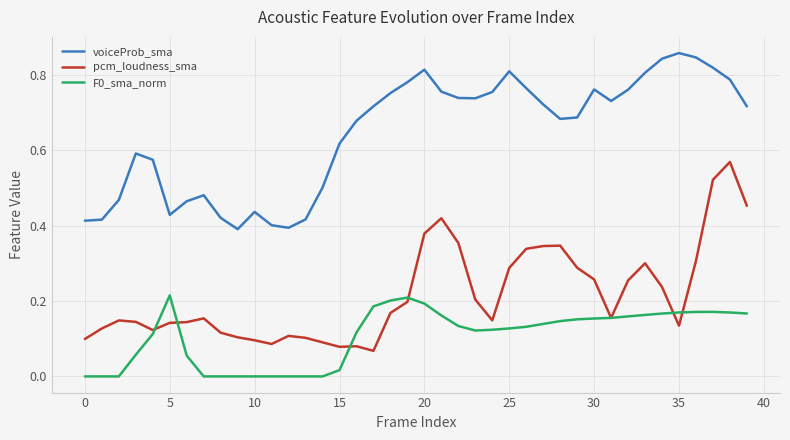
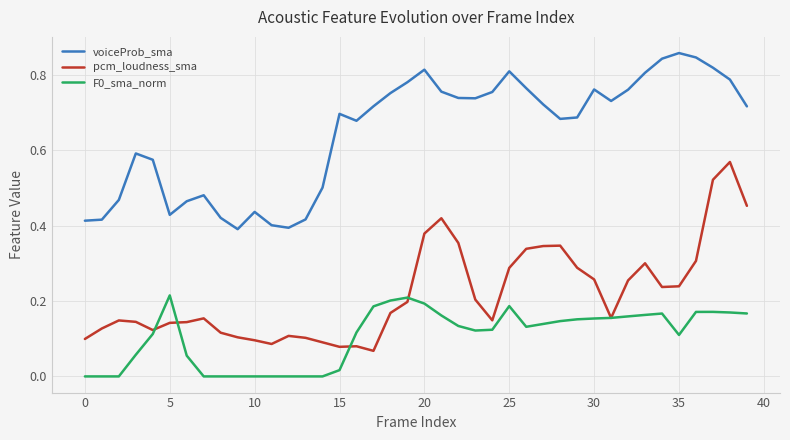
  {
    "voiceProb_sma": {
      "0": 0.41,
      "5": 0.43,
      "10": 0.44,
-     "15": 0.62,
+     "15": 0.70,
      "20": 0.81,
      "25": 0.81,
      "30": 0.76,
      "35": 0.86
    },
    "pcm_loudness_sma": {
      "0": 0.10,
      "5": 0.14,
      "10": 0.10,
      "15": 0.08,
      "20": 0.38,
      "25": 0.29,
      "30": 0.26,
-     "35": 0.13
+     "35": 0.24
    },
    "F0_sma_norm": {
      "0": 0.00,
      "5": 0.22,
      "10": 0.00,
      "15": 0.02,
      "20": 0.19,
-     "25": 0.13,
+     "25": 0.19,
      "30": 0.15,
-     "35": 0.17
+     "35": 0.11
    }
  }
